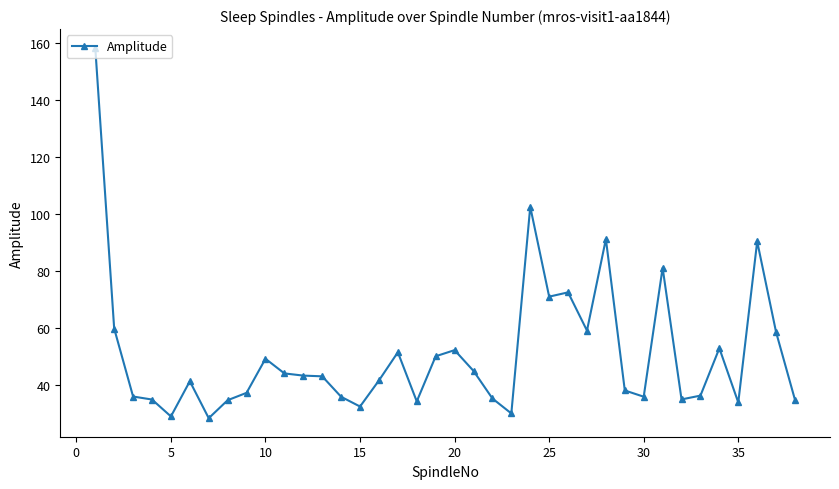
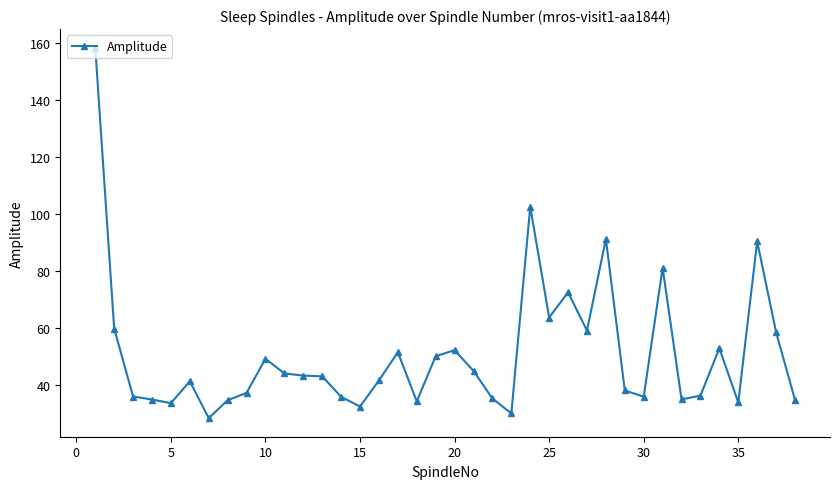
  {
-   "5": 29,
+   "5": 34,
    "10": 49,
    "15": 32,
    "20": 52,
-   "25": 71,
+   "25": 64,
    "30": 36,
    "35": 34
  }
